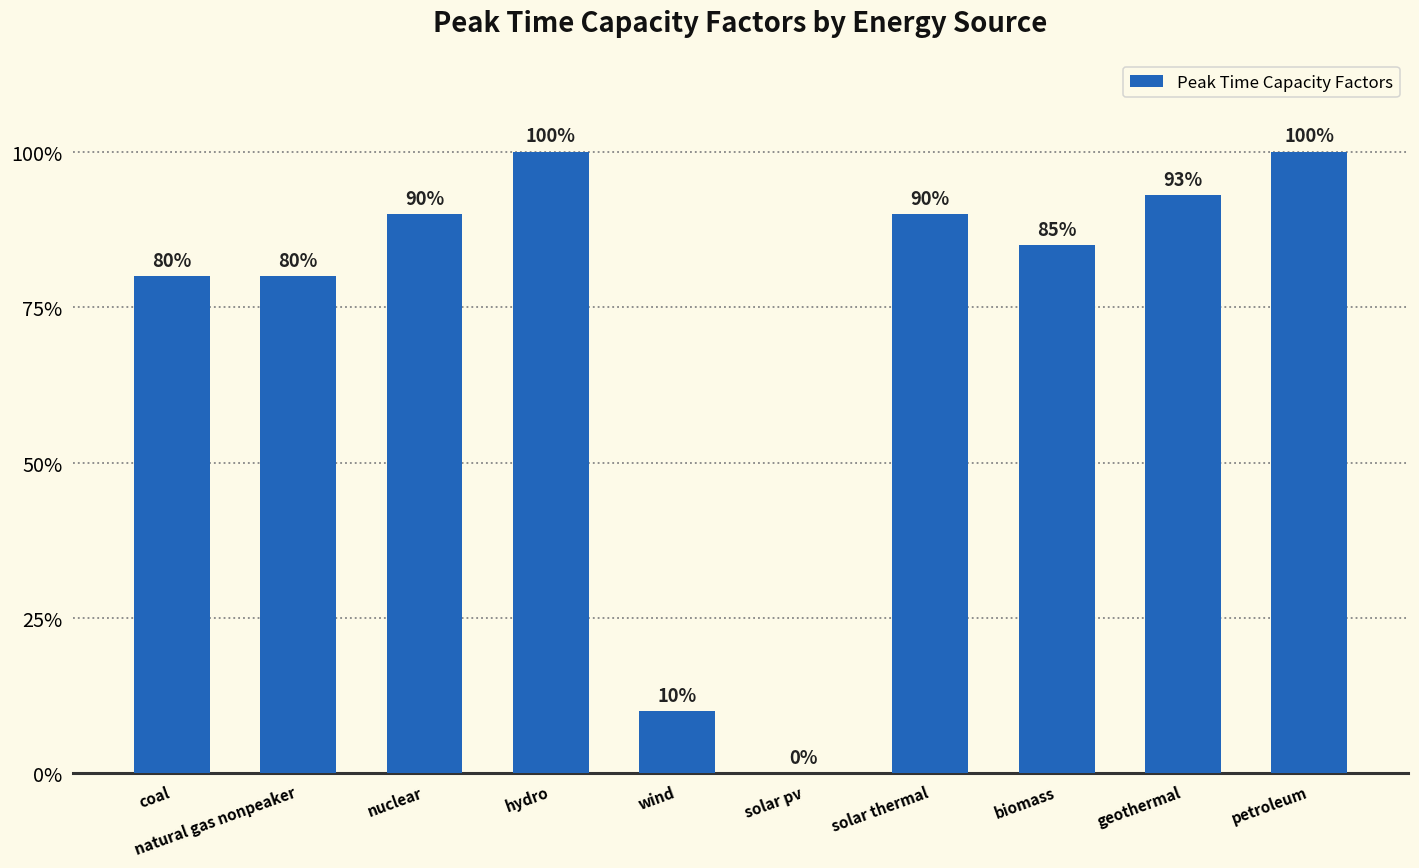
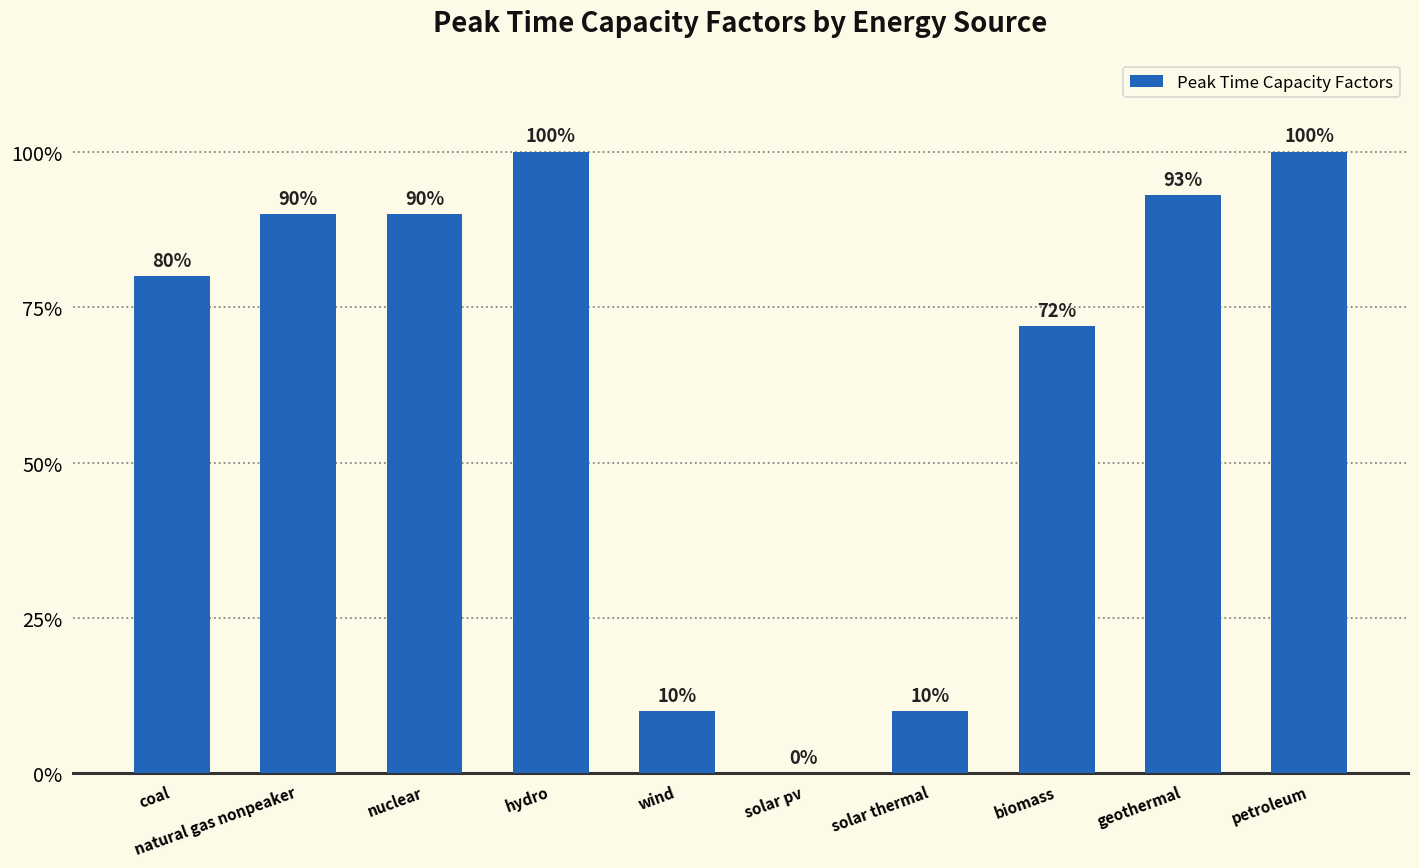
  {
    "coal": "80%",
-   "natural gas nonpeaker": "80%",
+   "natural gas nonpeaker": "90%",
    "nuclear": "90%",
    "hydro": "100%",
    "wind": "10%",
    "solar pv": "0%",
-   "solar thermal": "90%",
-   "biomass": "85%",
+   "solar thermal": "10%",
+   "biomass": "72%",
    "geothermal": "93%",
    "petroleum": "100%"
  }
